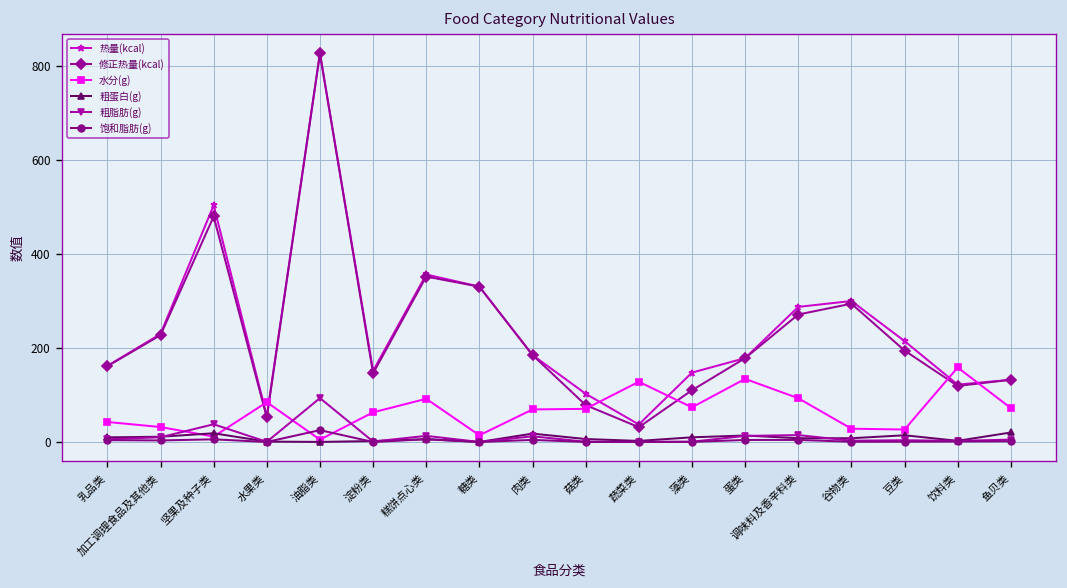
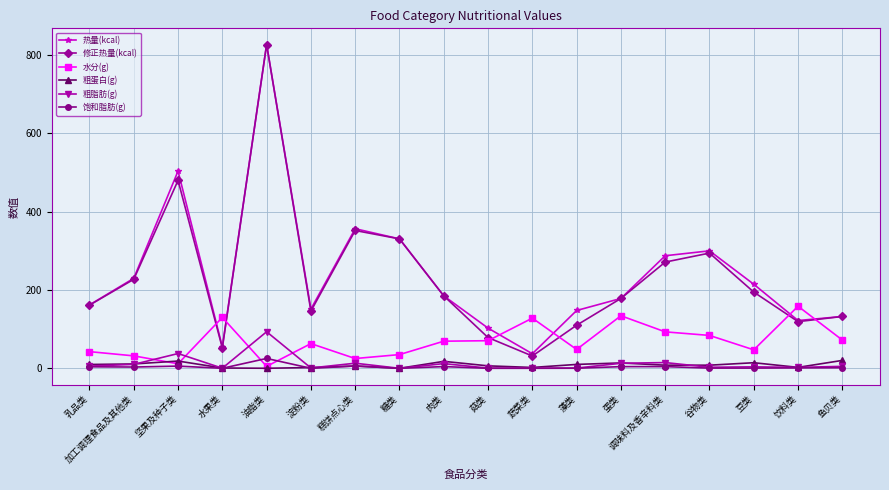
  {
    "水分(g)": {
      "乳品类": 40,
      "加工调理食品及其他类": 30,
-     "水果类": 80,
+     "水果类": 130,
      "淀粉类": 60,
-     "糕饼点心类": 90,
-     "糖类": 10,
+     "糕饼点心类": 30,
+     "糖类": 40,
      "肉类": 70,
      "菇类": 70,
      "蔬菜类": 130,
-     "藻类": 70,
+     "藻类": 50,
      "蛋类": 130,
      "调味料及香辛料类": 90,
-     "谷物类": 30,
-     "豆类": 30,
+     "谷物类": 80,
+     "豆类": 50,
      "饮料类": 160,
      "鱼贝类": 70
    }
  }
